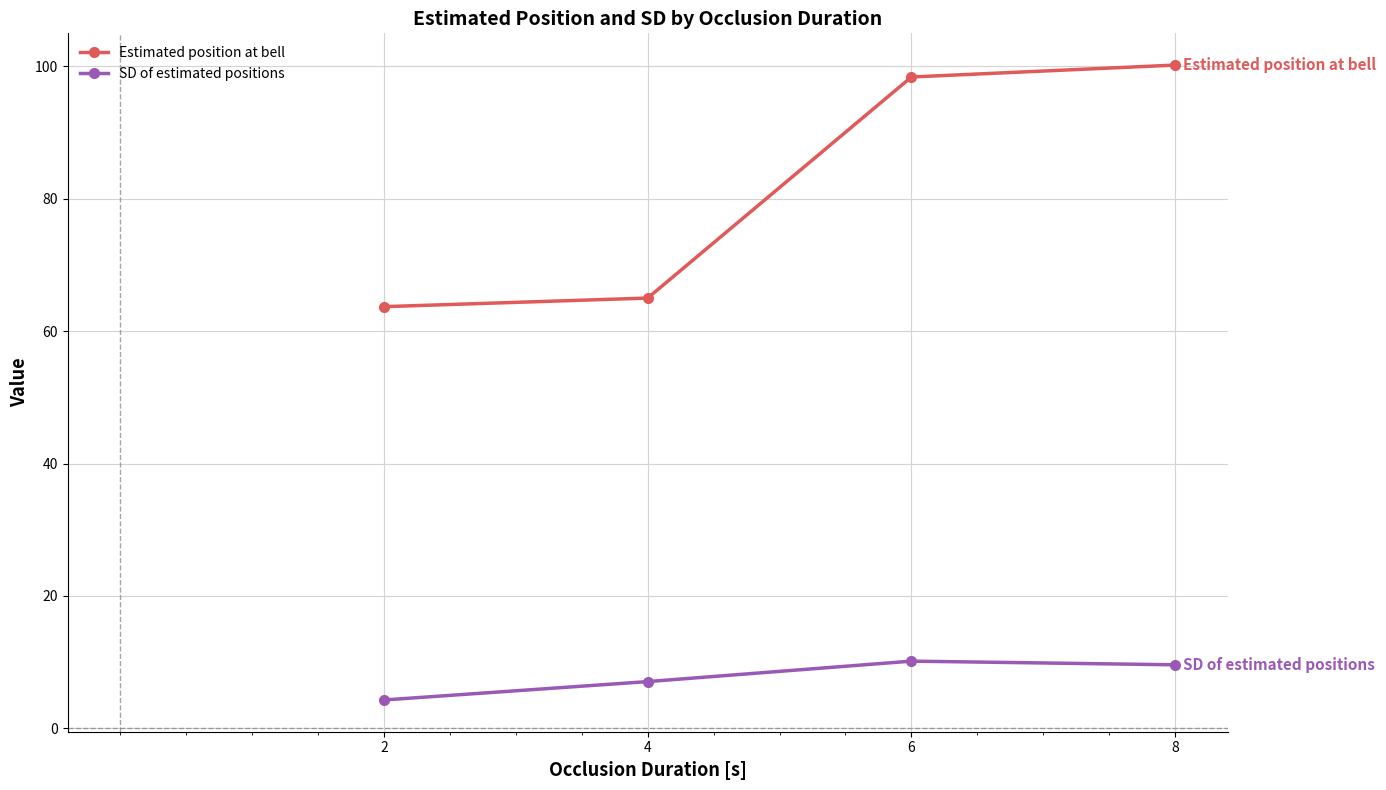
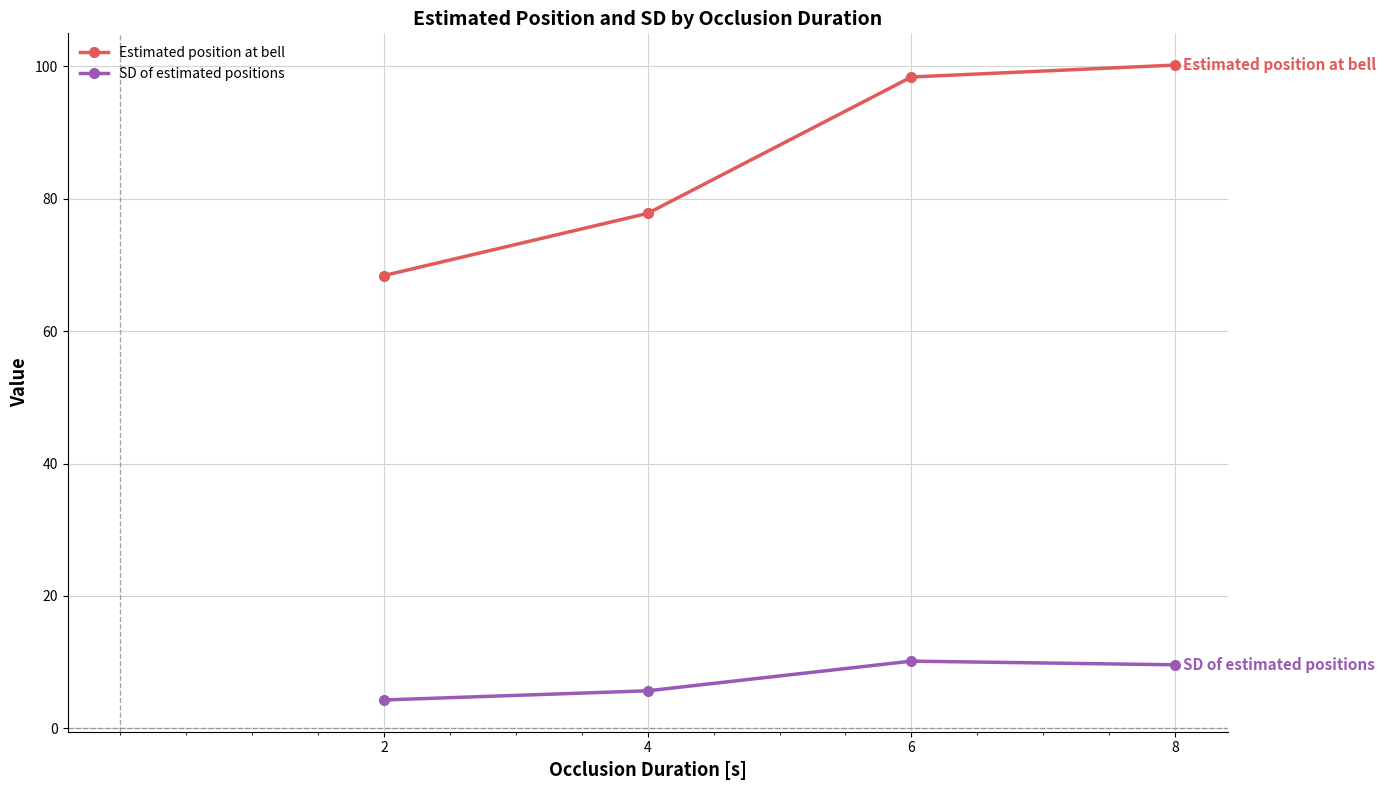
  {
    "Estimated position at bell": {
-     "2": 64,
-     "4": 65,
+     "2": 68,
+     "4": 78,
      "6": 98,
      "8": 100
    },
    "SD of estimated positions": {
      "2": 4,
-     "4": 7,
+     "4": 6,
      "6": 10,
      "8": 10
    }
  }
